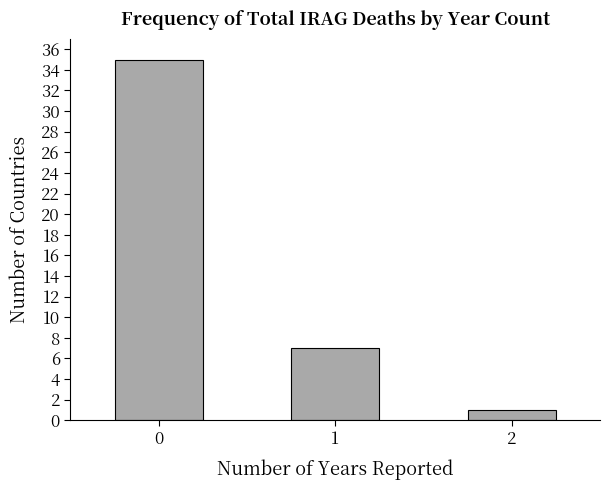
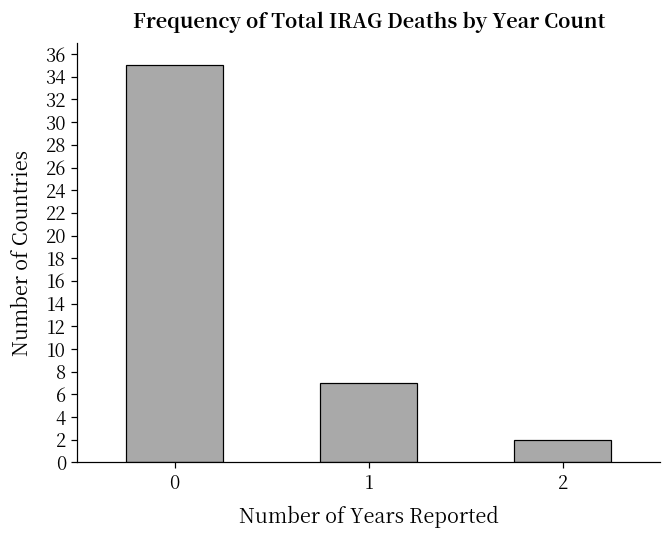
  {
    "0": 35,
    "1": 7,
-   "2": 1
+   "2": 2
  }
